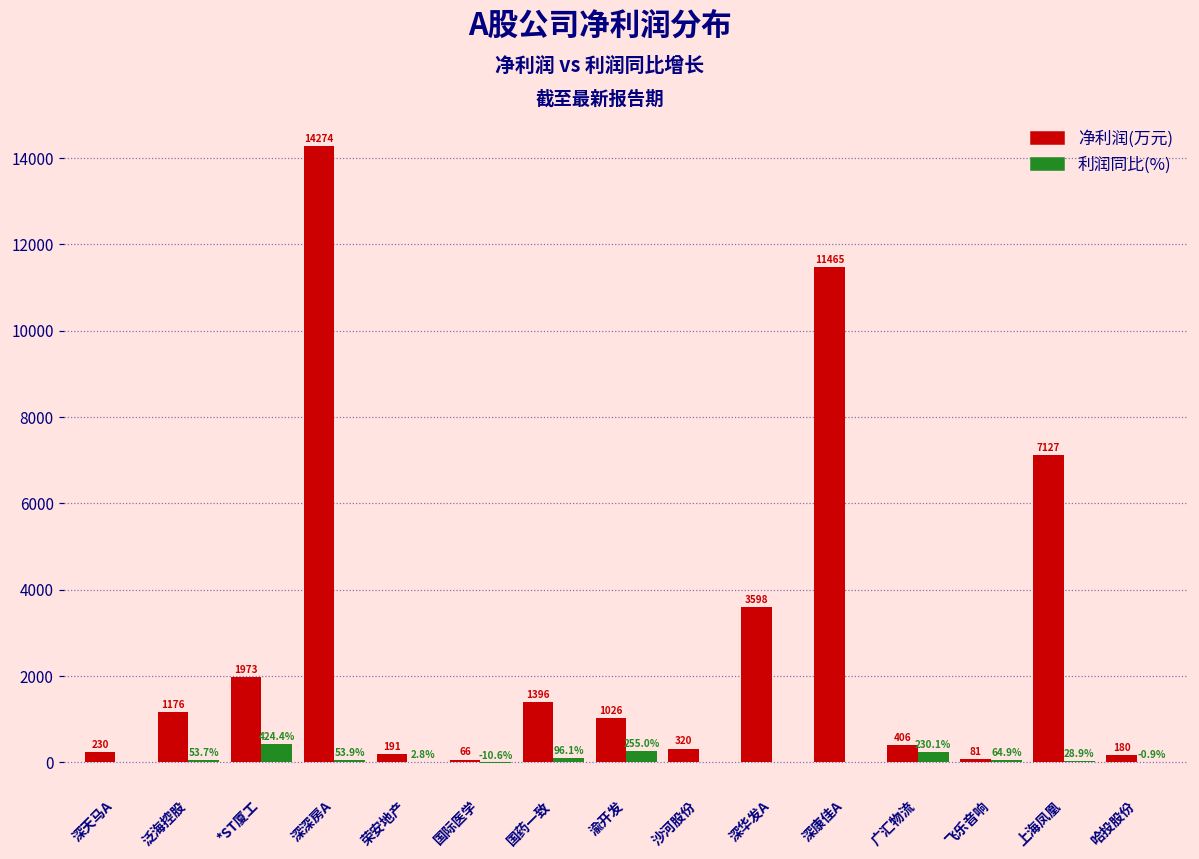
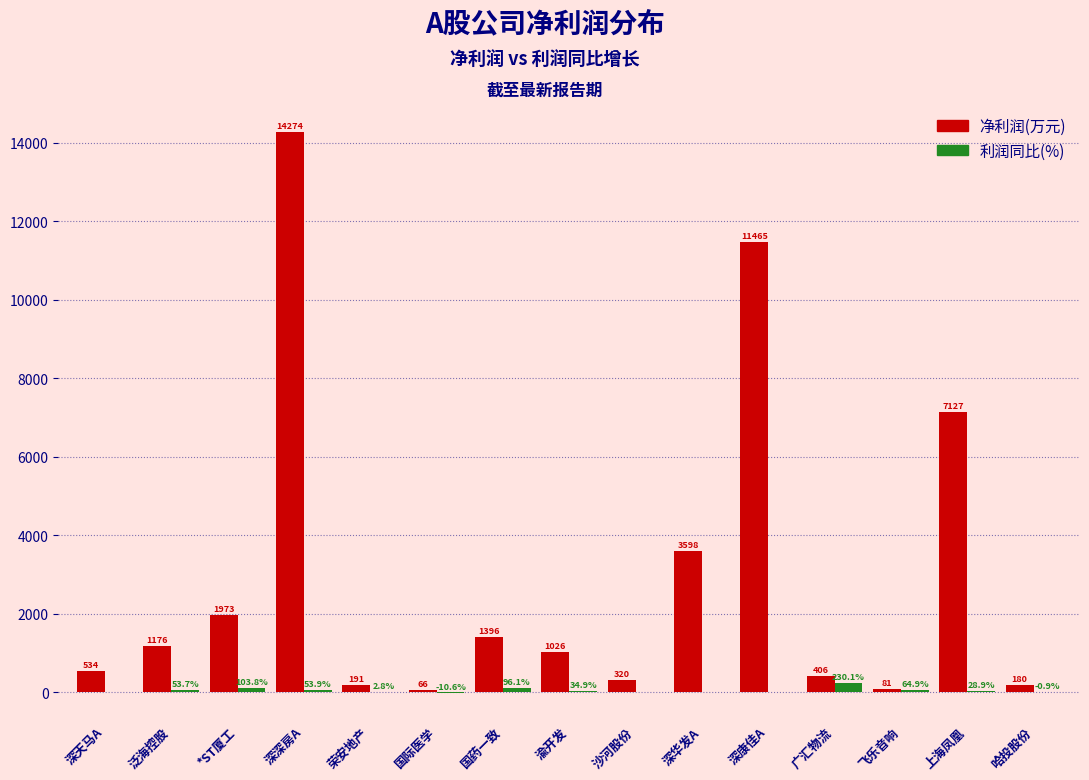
  {
    "净利润(万元)": {
-     "深天马A": "230",
+     "深天马A": "534",
      "泛海控股": "1176",
      "*ST厦工": "1973",
      "深深房A": "14274",
      "荣安地产": "191",
      "国际医学": "66",
      "国药一致": "1396",
      "渝开发": "1026",
      "沙河股份": "320",
      "深华发A": "3598",
      "深康佳A": "11465",
      "广汇物流": "406",
      "飞乐音响": "81",
      "上海凤凰": "7127",
      "哈投股份": "180"
    },
    "利润同比(%)": {
      "泛海控股": "53.7%",
-     "*ST厦工": "424.4%",
+     "*ST厦工": "103.8%",
      "深深房A": "53.9%",
      "荣安地产": "2.8%",
      "国际医学": "-10.6%",
      "国药一致": "96.1%",
-     "渝开发": "255.0%",
+     "渝开发": "34.9%",
      "广汇物流": "230.1%",
      "飞乐音响": "64.9%",
      "上海凤凰": "28.9%",
      "哈投股份": "-0.9%"
    }
  }
